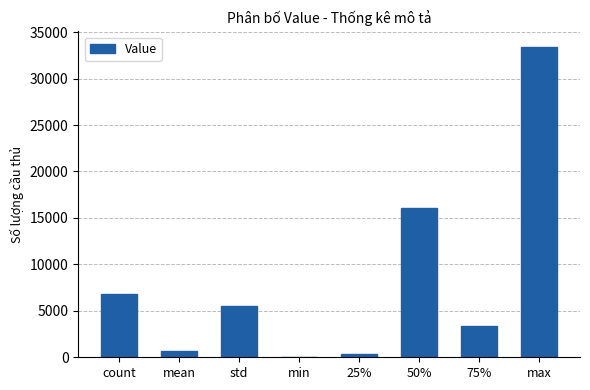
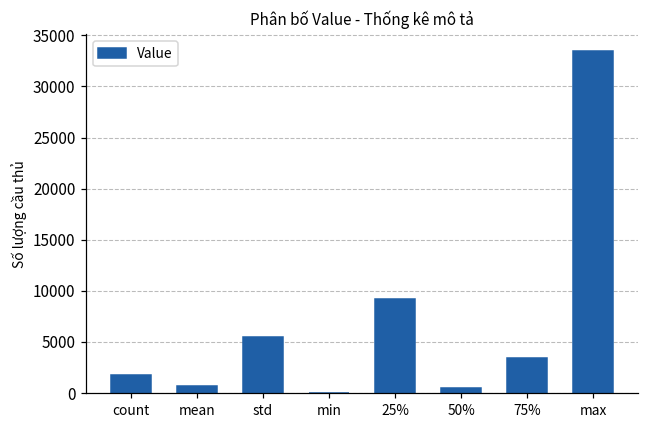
  {
-   "count": 7000,
+   "count": 2000,
    "mean": 1000,
    "std": 6000,
-   "25%": 0,
-   "50%": 16000,
+   "25%": 9000,
+   "50%": 0,
    "75%": 3000,
    "max": 33000
  }
